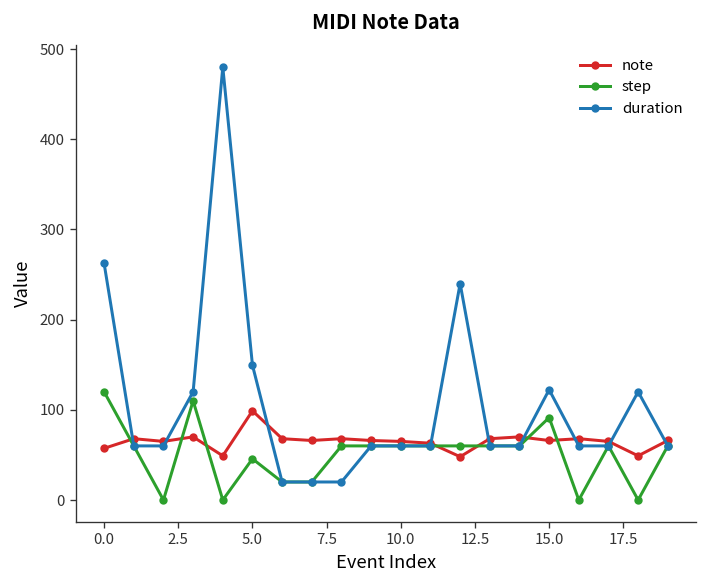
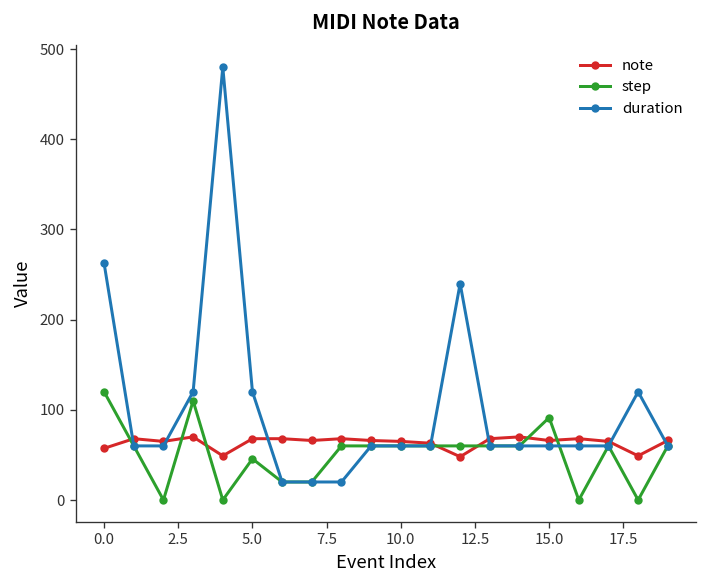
  {
    "note": {
      "0.0": 60,
-     "5.0": 100,
+     "5.0": 70,
      "10.0": 70,
      "15.0": 70
    },
    "step": {
      "0.0": 120,
      "5.0": 50,
      "15.0": 90
    },
    "duration": {
      "0.0": 260,
-     "5.0": 150,
-     "15.0": 120
+     "5.0": 120,
+     "15.0": 60
    }
  }
